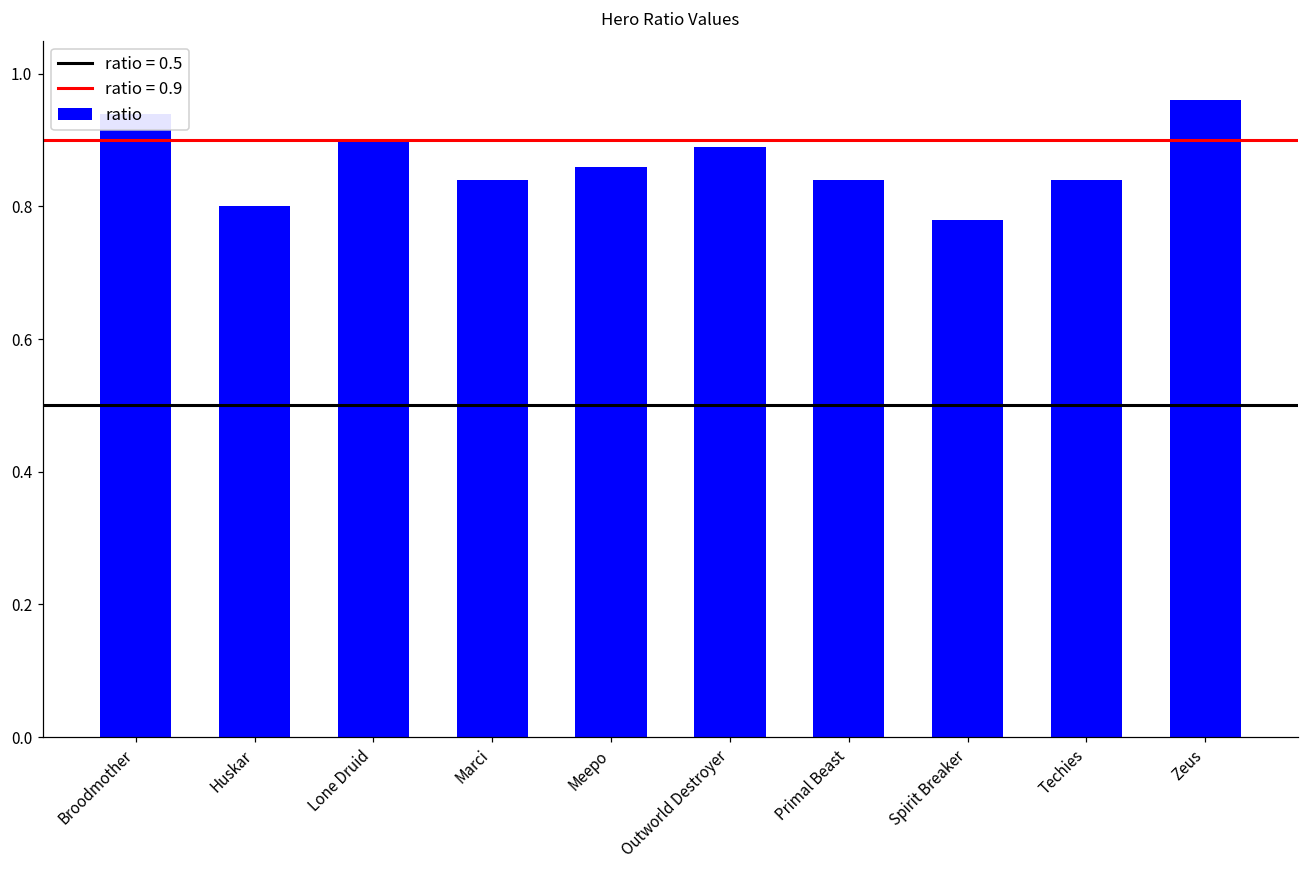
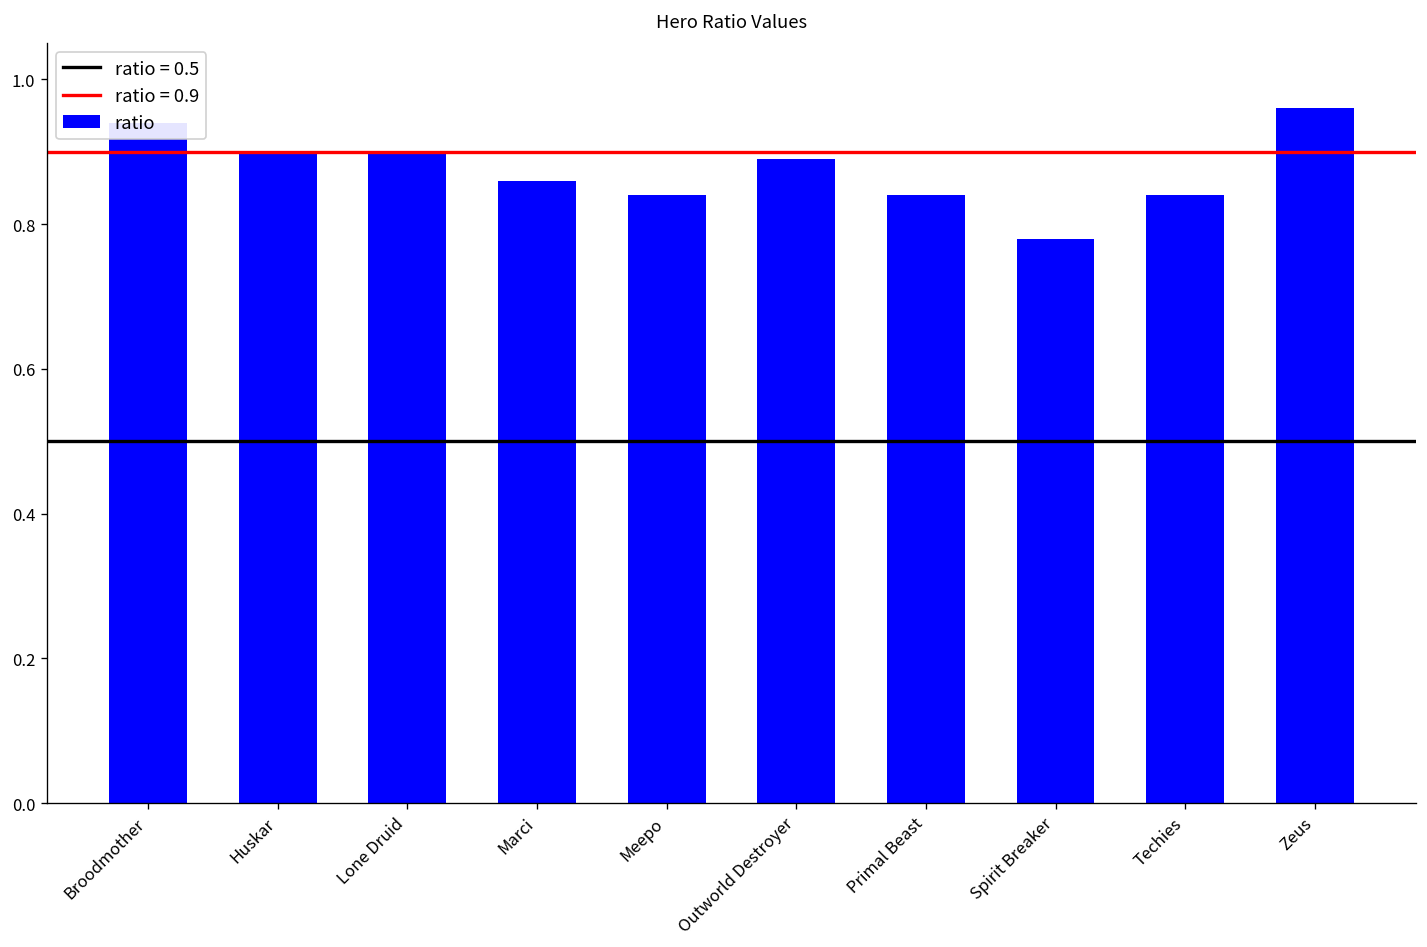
  {
-   "Huskar": 0.8,
+   "Huskar": 0.9,
    "Lone Druid": 0.90,
-   "Marci": 0.84,
-   "Meepo": 0.86,
+   "Marci": 0.86,
+   "Meepo": 0.84,
    "Outworld Destroyer": 0.89,
    "Primal Beast": 0.84,
    "Spirit Breaker": 0.78,
    "Techies": 0.84,
    "Zeus": 0.96
  }
